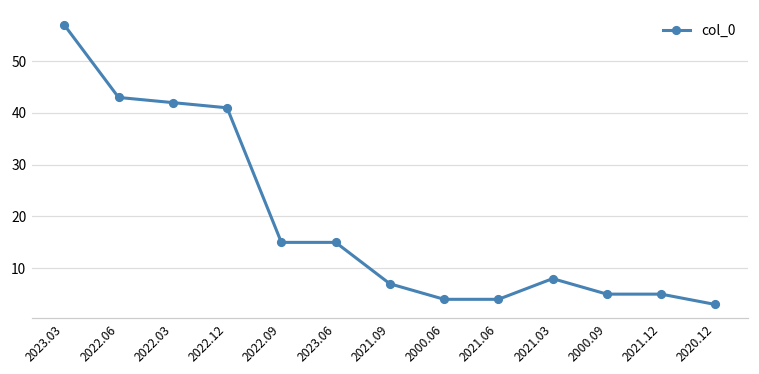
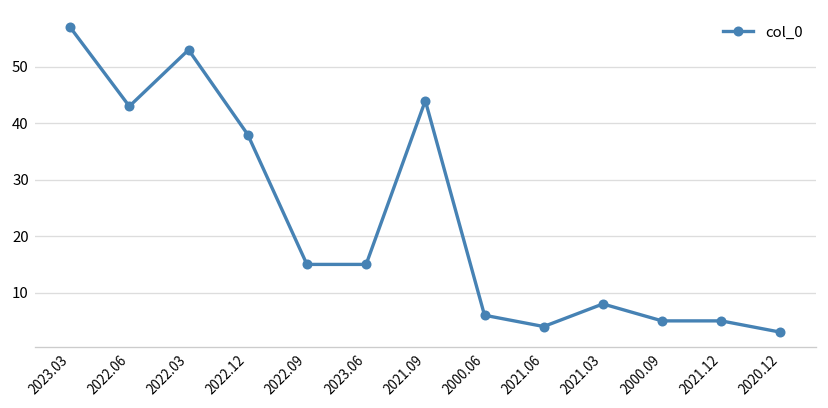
  {
    "2023.03": 57,
    "2022.06": 43,
-   "2022.03": 42,
-   "2022.12": 41,
+   "2022.03": 53,
+   "2022.12": 38,
    "2022.09": 15,
    "2023.06": 15,
-   "2021.09": 7,
-   "2000.06": 4,
+   "2021.09": 44,
+   "2000.06": 6,
    "2021.06": 4,
    "2021.03": 8,
    "2000.09": 5,
    "2021.12": 5,
    "2020.12": 3
  }
